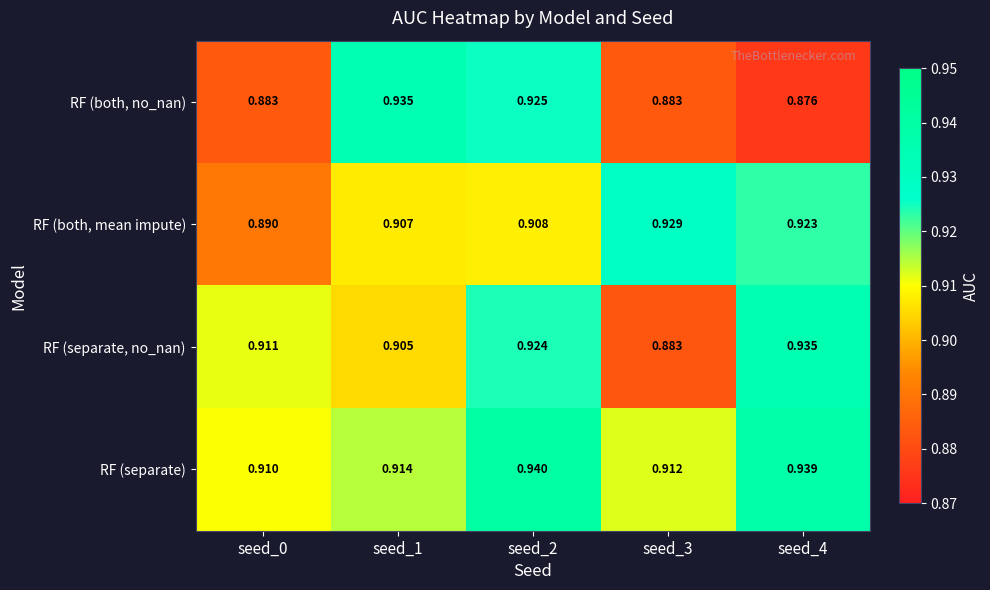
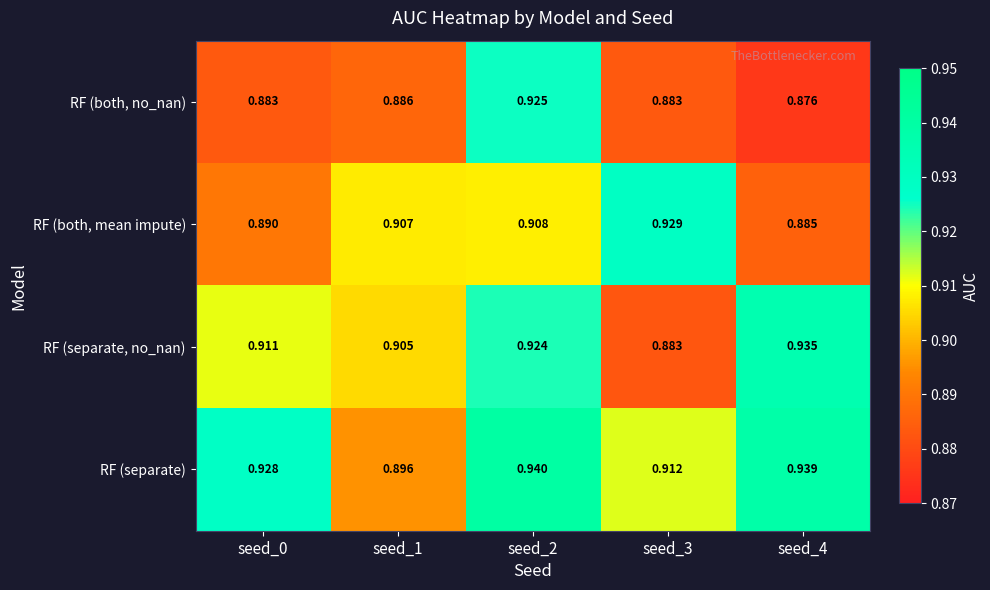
  {
    "RF (both, no_nan)": {
      "seed_0": 0.883,
-     "seed_1": 0.935,
+     "seed_1": 0.886,
      "seed_2": 0.925,
      "seed_3": 0.883
    },
    "RF (both, mean impute)": {
      "seed_0": 0.890,
      "seed_1": 0.907,
      "seed_2": 0.908,
      "seed_3": 0.929,
-     "seed_4": 0.923
+     "seed_4": 0.885
    },
    "RF (separate, no_nan)": {
      "seed_0": 0.911,
      "seed_1": 0.905,
      "seed_2": 0.924,
      "seed_3": 0.883,
      "seed_4": 0.935
    },
    "RF (separate)": {
-     "seed_0": 0.910,
-     "seed_1": 0.914,
+     "seed_0": 0.928,
+     "seed_1": 0.896,
      "seed_2": 0.940,
      "seed_3": 0.912,
      "seed_4": 0.939
    }
  }
